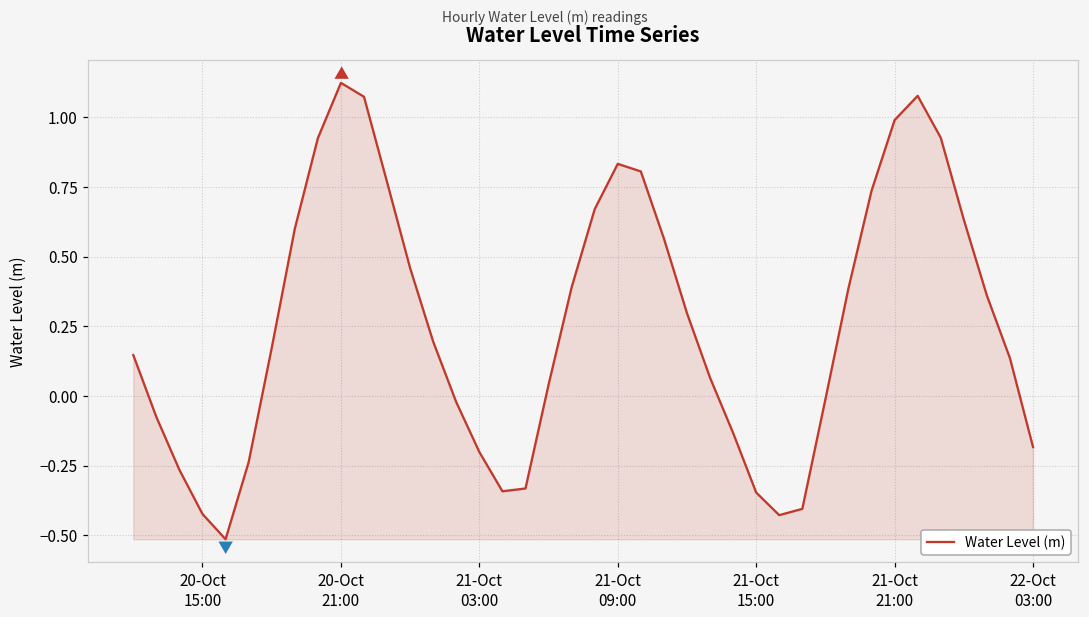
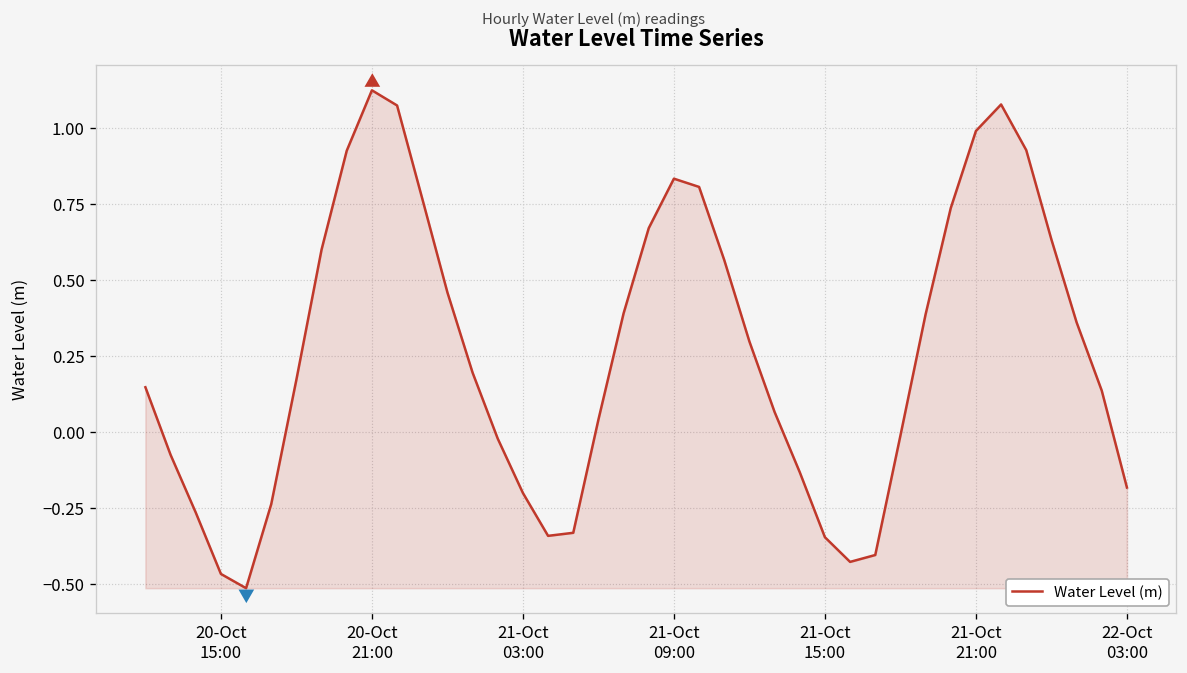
  {
-   "20-Oct 15:00": -0.42,
+   "20-Oct 15:00": -0.47,
    "20-Oct 21:00": 1.12,
    "21-Oct 03:00": -0.20,
    "21-Oct 09:00": 0.83,
    "21-Oct 15:00": -0.35,
    "21-Oct 21:00": 0.99,
    "22-Oct 03:00": -0.18
  }
